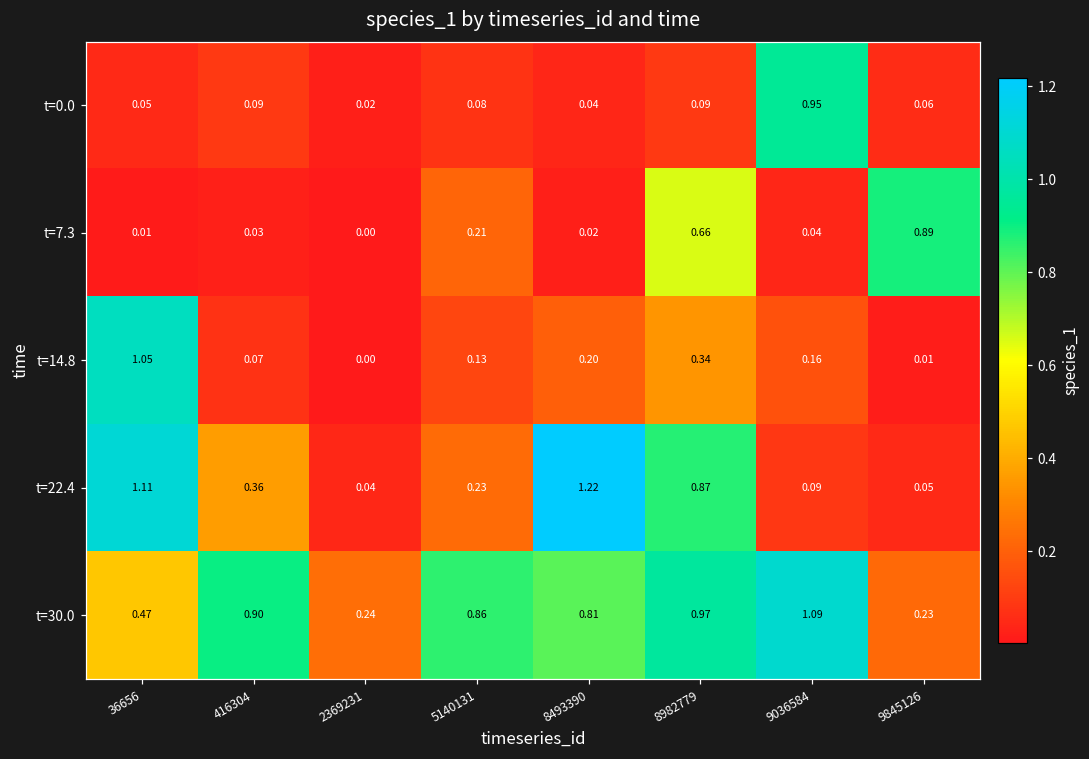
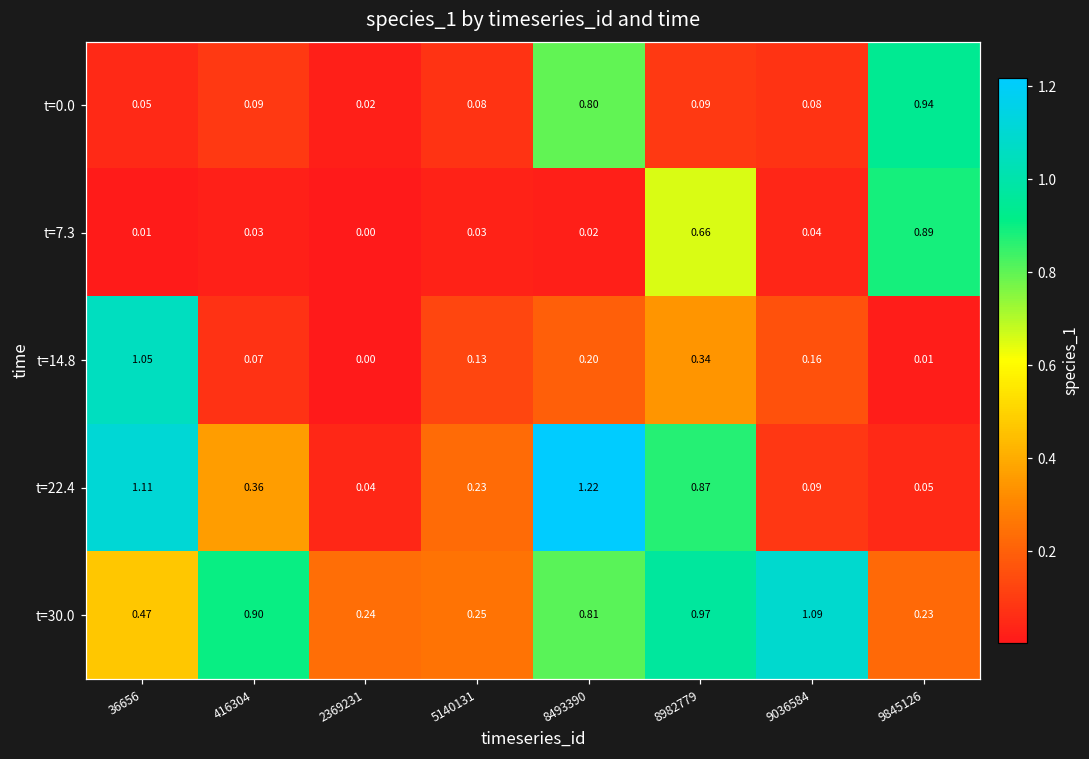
  {
    "t=0.0": {
      "36656": 0.05,
      "416304": 0.09,
      "2369231": 0.02,
      "5140131": 0.08,
-     "8493390": 0.04,
+     "8493390": 0.80,
      "8982779": 0.09,
-     "9036584": 0.95,
-     "9845126": 0.06
+     "9036584": 0.08,
+     "9845126": 0.94
    },
    "t=7.3": {
      "36656": 0.01,
      "416304": 0.03,
      "2369231": 0.00,
-     "5140131": 0.21,
+     "5140131": 0.03,
      "8493390": 0.02,
      "8982779": 0.66,
      "9036584": 0.04,
      "9845126": 0.89
    },
    "t=14.8": {
      "36656": 1.05,
      "416304": 0.07,
      "2369231": 0.00,
      "5140131": 0.13,
      "8493390": 0.20,
      "8982779": 0.34,
      "9036584": 0.16,
      "9845126": 0.01
    },
    "t=22.4": {
      "36656": 1.11,
      "416304": 0.36,
      "2369231": 0.04,
      "5140131": 0.23,
      "8493390": 1.22,
      "8982779": 0.87,
      "9036584": 0.09,
      "9845126": 0.05
    },
    "t=30.0": {
      "36656": 0.47,
      "416304": 0.90,
      "2369231": 0.24,
-     "5140131": 0.86,
+     "5140131": 0.25,
      "8493390": 0.81,
      "8982779": 0.97,
      "9036584": 1.09,
      "9845126": 0.23
    }
  }
